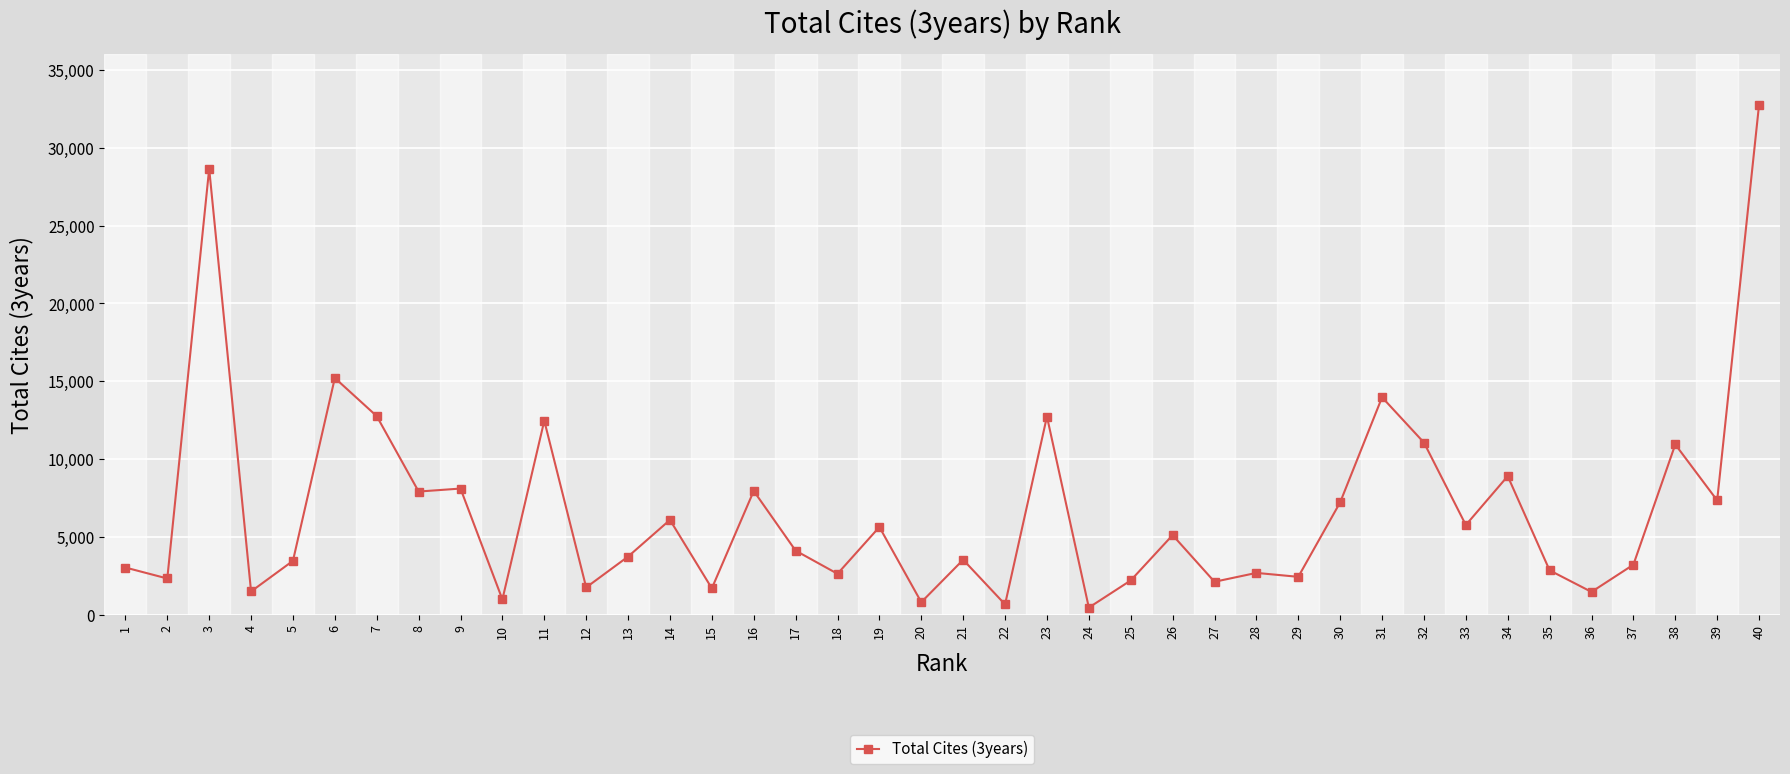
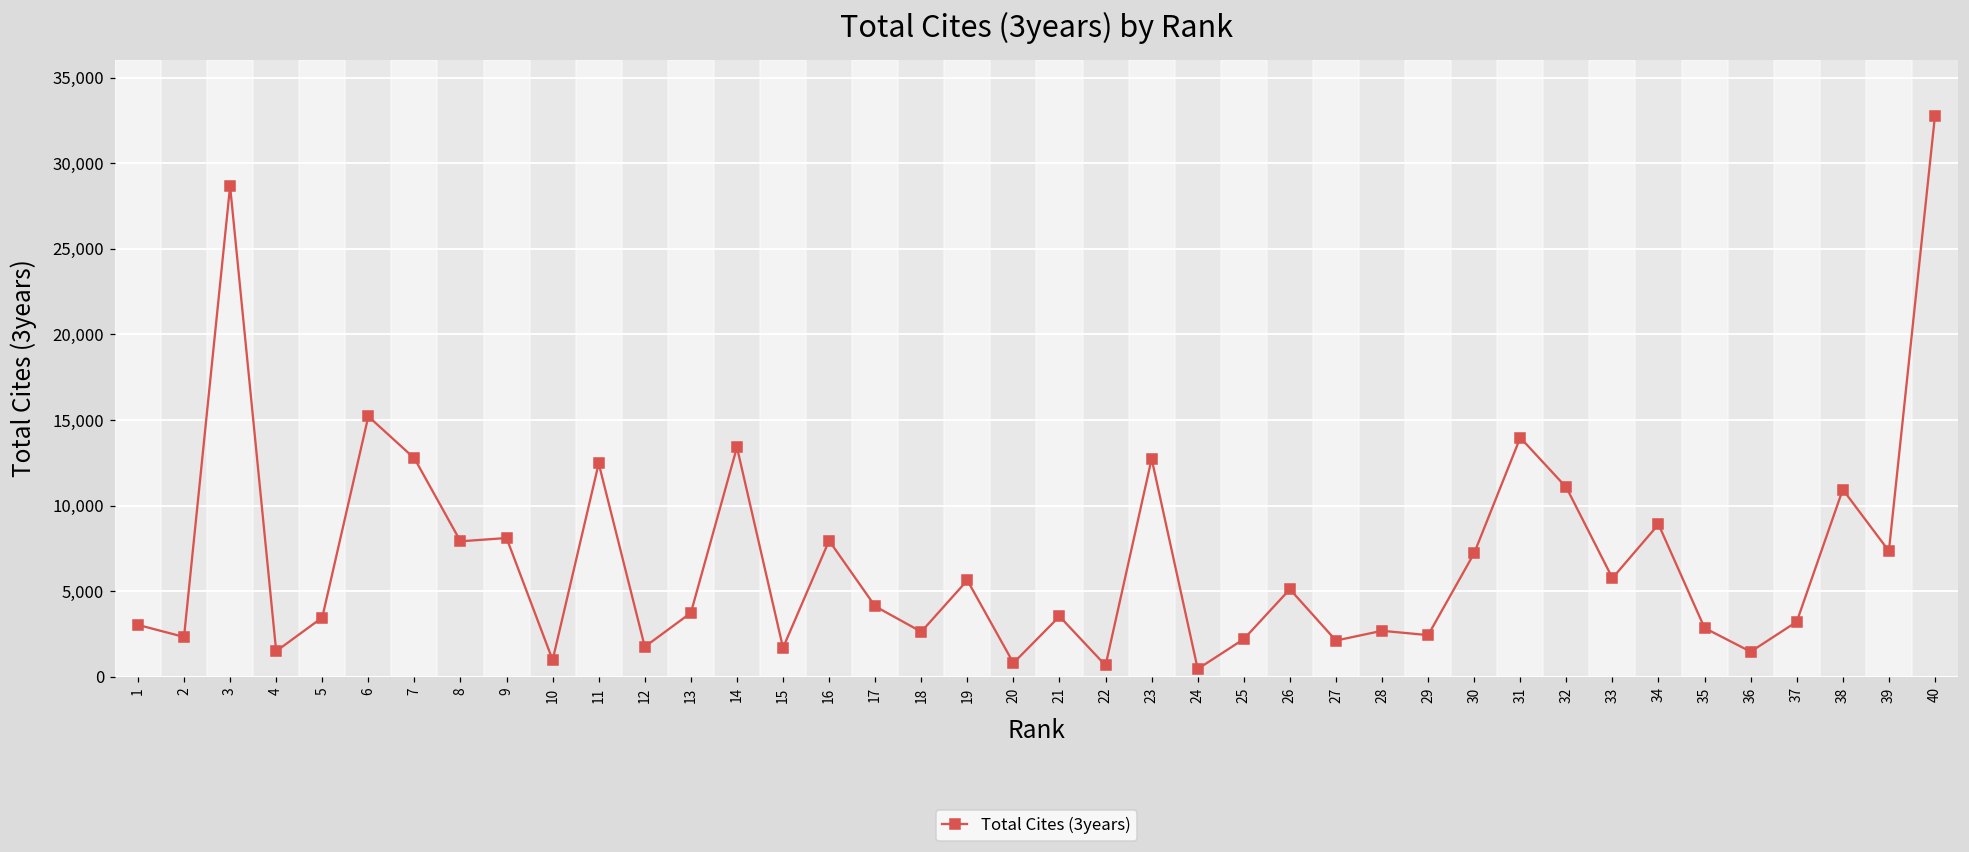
  {
    "1": "3,000",
    "2": "2,300",
    "3": "28,700",
    "4": "1,500",
    "5": "3,500",
    "6": "15,200",
    "7": "12,800",
    "8": "7,900",
    "9": "8,100",
    "10": "1,000",
    "11": "12,500",
    "12": "1,700",
    "13": "3,700",
-   "14": "6,100",
+   "14": "13,400",
    "15": "1,700",
    "16": "7,900",
    "17": "4,100",
    "18": "2,600",
    "19": "5,600",
    "20": "800",
    "21": "3,500",
    "22": "700",
    "23": "12,700",
    "24": "500",
    "25": "2,200",
    "26": "5,100",
    "27": "2,100",
    "28": "2,700",
    "29": "2,400",
    "30": "7,200",
    "31": "14,000",
    "32": "11,100",
    "33": "5,800",
    "34": "8,900",
    "35": "2,800",
    "36": "1,500",
    "37": "3,200",
    "38": "10,900",
    "39": "7,300",
    "40": "32,800"
  }
